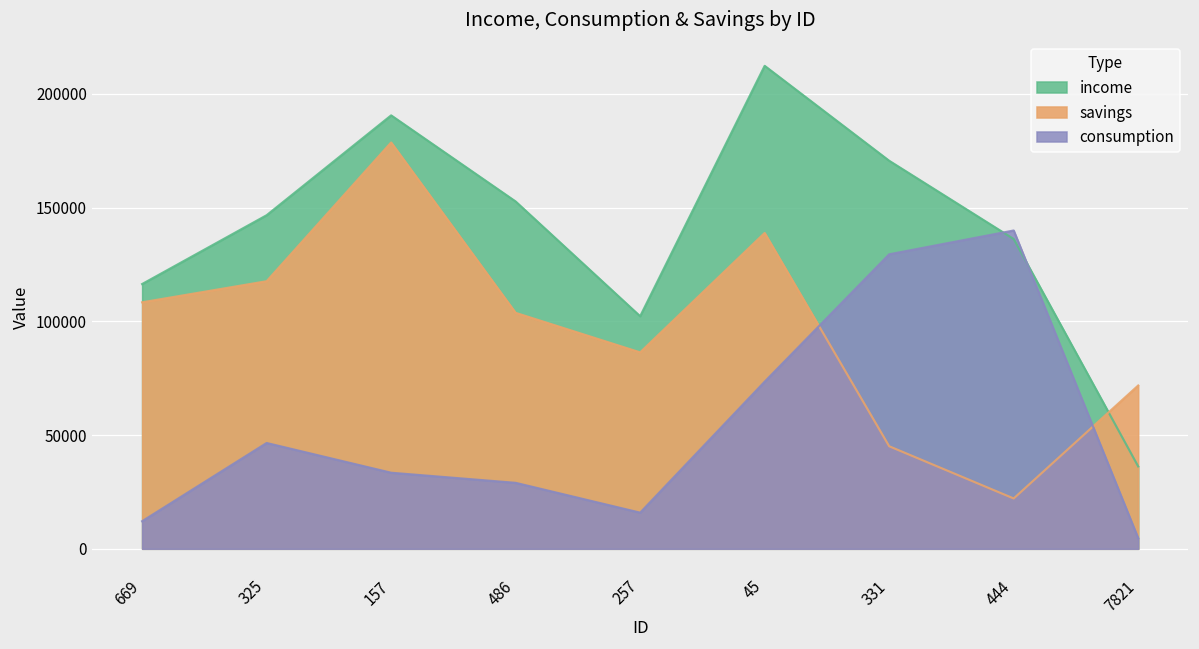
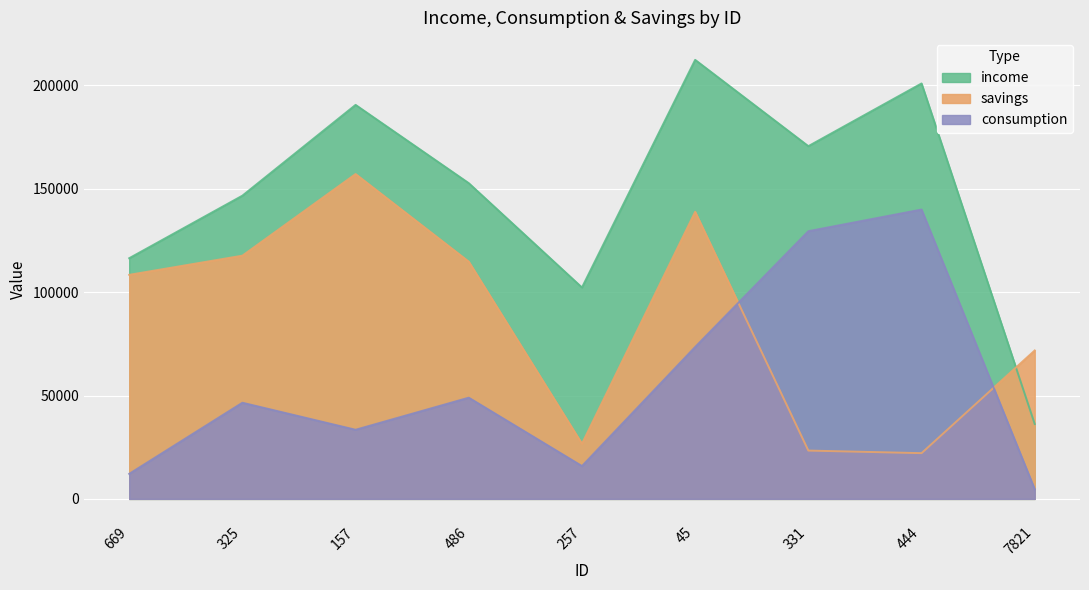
  {
    "income": {
      "669": 116000,
      "325": 147000,
      "157": 191000,
      "486": 153000,
      "257": 102000,
      "45": 212000,
      "331": 171000,
-     "444": 136000,
+     "444": 201000,
      "7821": 36000
    },
    "savings": {
      "669": 108000,
      "325": 118000,
-     "157": 179000,
-     "486": 104000,
-     "257": 86000,
+     "157": 157000,
+     "486": 115000,
+     "257": 27000,
      "45": 139000,
-     "331": 45000,
+     "331": 23000,
      "444": 22000,
      "7821": 72000
    },
    "consumption": {
      "669": 12000,
      "325": 47000,
      "157": 33000,
-     "486": 29000,
+     "486": 49000,
      "257": 16000,
      "45": 73000,
      "331": 129000,
      "444": 140000,
      "7821": 5000
    }
  }
